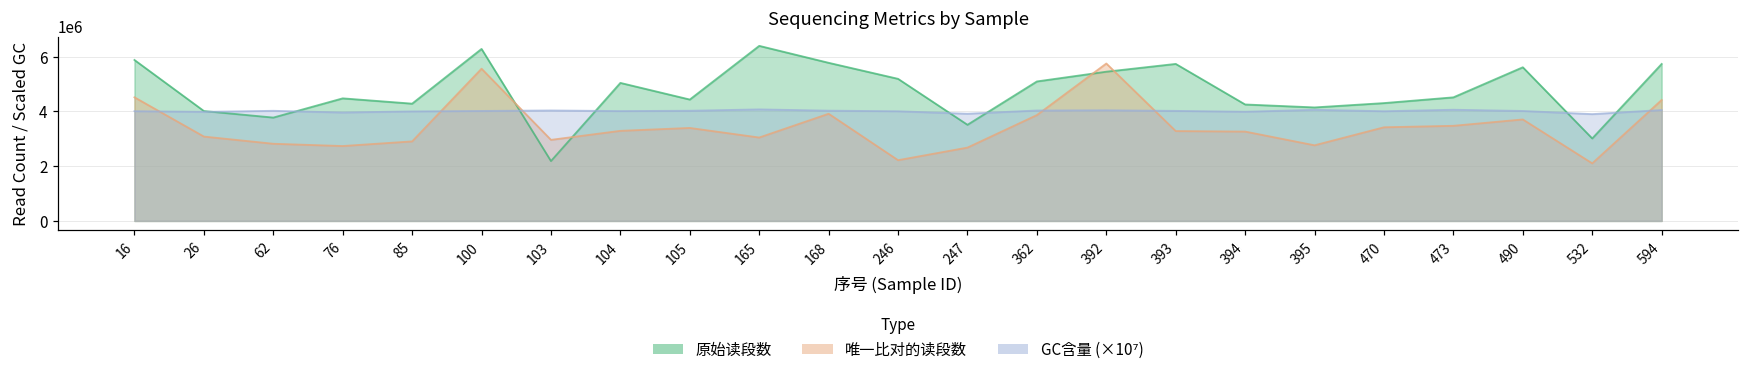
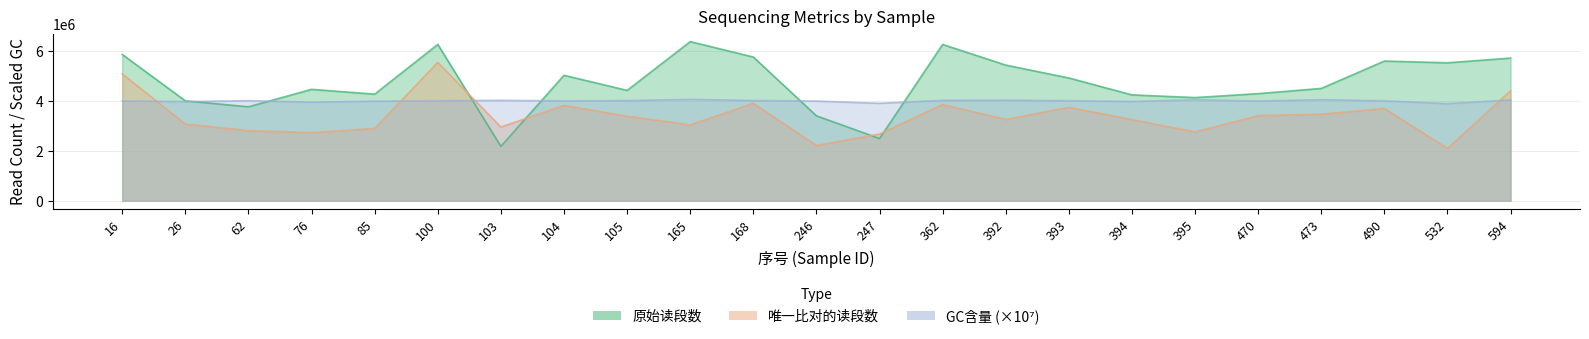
  {
    "原始读段数": {
      "16": 5900000,
      "62": 3800000,
      "76": 4500000,
      "85": 4300000,
      "100": 6300000,
      "103": 2200000,
      "104": 5000000,
      "105": 4400000,
      "165": 6400000,
      "168": 5800000,
-     "246": 5200000,
-     "247": 3500000,
-     "362": 5100000,
+     "246": 3400000,
+     "247": 2500000,
+     "362": 6300000,
      "392": 5500000,
-     "393": 5700000,
+     "393": 4900000,
      "394": 4300000,
      "470": 4300000,
      "473": 4500000,
      "490": 5600000,
-     "532": 3000000,
+     "532": 5500000,
      "594": 5700000
    },
    "唯一比对的读段数": {
-     "16": 4500000,
+     "16": 5100000,
      "26": 3100000,
      "62": 2800000,
      "76": 2700000,
      "85": 2900000,
      "100": 5600000,
      "103": 3000000,
-     "104": 3300000,
+     "104": 3800000,
      "105": 3400000,
      "165": 3000000,
      "168": 3900000,
      "246": 2200000,
      "247": 2700000,
      "362": 3900000,
-     "392": 5800000,
-     "393": 3300000,
+     "392": 3300000,
+     "393": 3800000,
      "394": 3300000,
      "395": 2800000,
      "470": 3400000,
      "473": 3500000,
      "490": 3700000,
      "532": 2100000,
      "594": 4400000
    },
    "GC含量 (×10⁷)": {
      "16": 4000000,
      "62": 4000000,
      "76": 4000000,
      "85": 4000000,
      "100": 4000000,
      "103": 4000000,
      "104": 4000000,
      "105": 4000000,
      "165": 4100000,
      "168": 4000000,
      "246": 4000000,
      "247": 3900000,
      "362": 4000000,
      "392": 4000000,
      "393": 4000000,
      "394": 4000000,
      "470": 4000000,
      "473": 4100000,
      "490": 4000000,
      "532": 3900000,
      "594": 4100000
    }
  }
